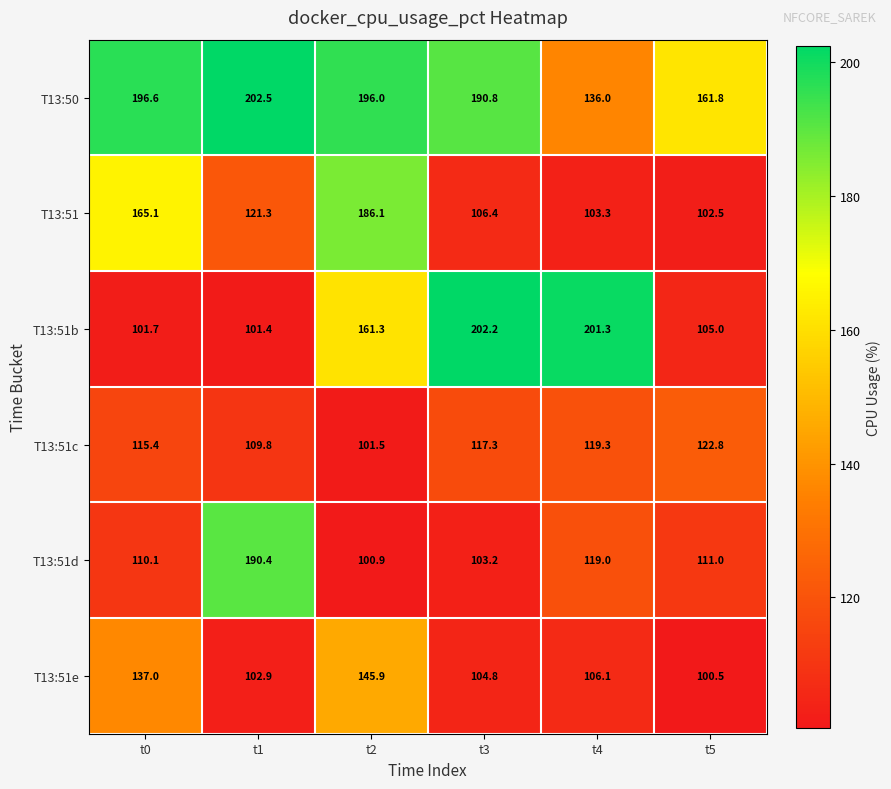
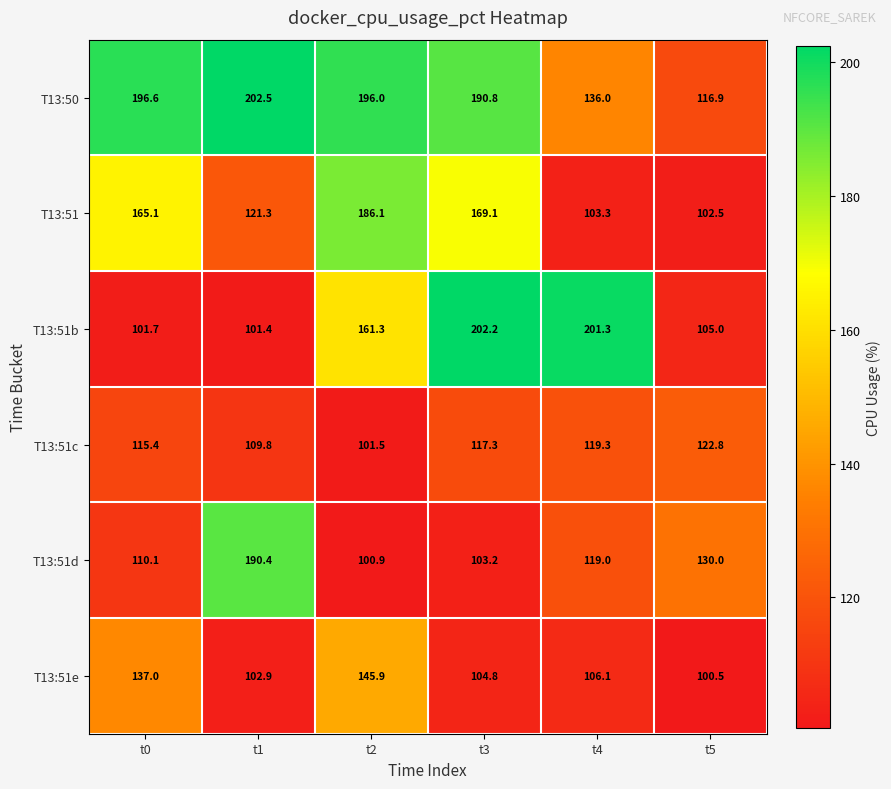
  {
    "T13:50": {
      "t0": 196.6,
      "t1": 202.5,
      "t2": 196.0,
      "t3": 190.8,
      "t4": 136.0,
-     "t5": 161.8
+     "t5": 116.9
    },
    "T13:51": {
      "t0": 165.1,
      "t1": 121.3,
      "t2": 186.1,
-     "t3": 106.4,
+     "t3": 169.1,
      "t4": 103.3,
      "t5": 102.5
    },
    "T13:51b": {
      "t0": 101.7,
      "t1": 101.4,
      "t2": 161.3,
      "t3": 202.2,
      "t4": 201.3,
      "t5": 105.0
    },
    "T13:51c": {
      "t0": 115.4,
      "t1": 109.8,
      "t2": 101.5,
      "t3": 117.3,
      "t4": 119.3,
      "t5": 122.8
    },
    "T13:51d": {
      "t0": 110.1,
      "t1": 190.4,
      "t2": 100.9,
      "t3": 103.2,
      "t4": 119.0,
-     "t5": 111.0
+     "t5": 130.0
    },
    "T13:51e": {
      "t0": 137.0,
      "t1": 102.9,
      "t2": 145.9,
      "t3": 104.8,
      "t4": 106.1,
      "t5": 100.5
    }
  }
